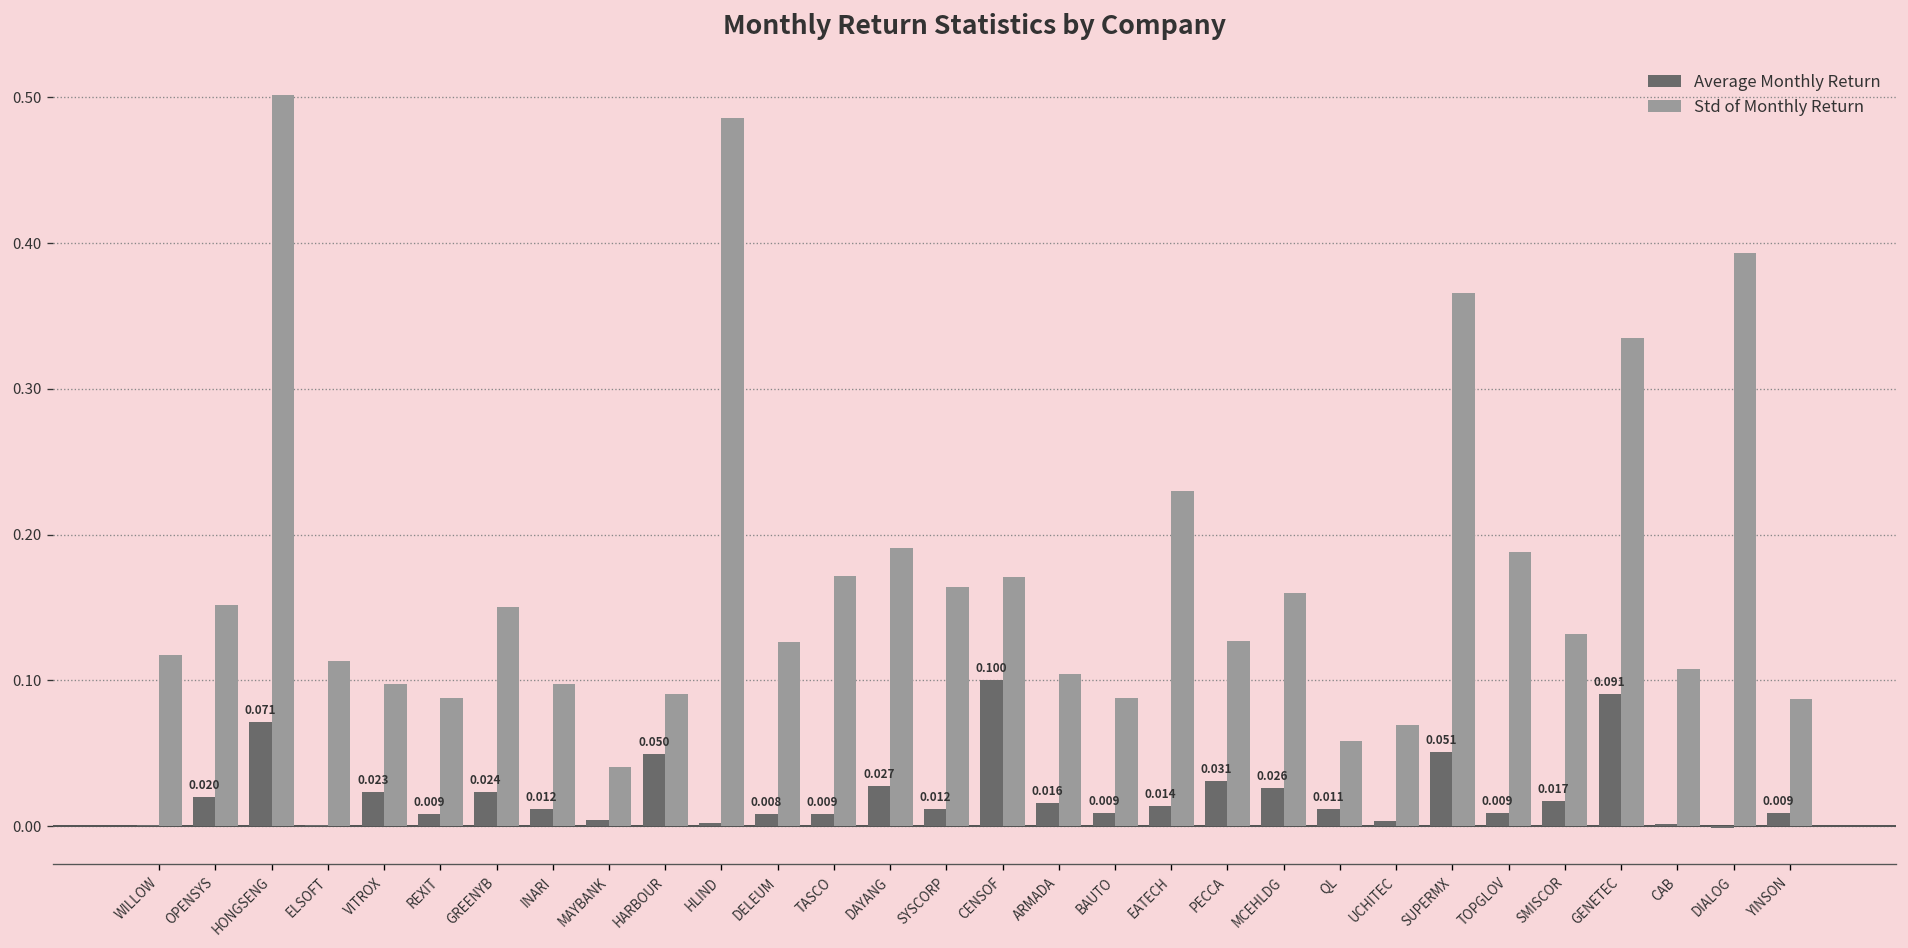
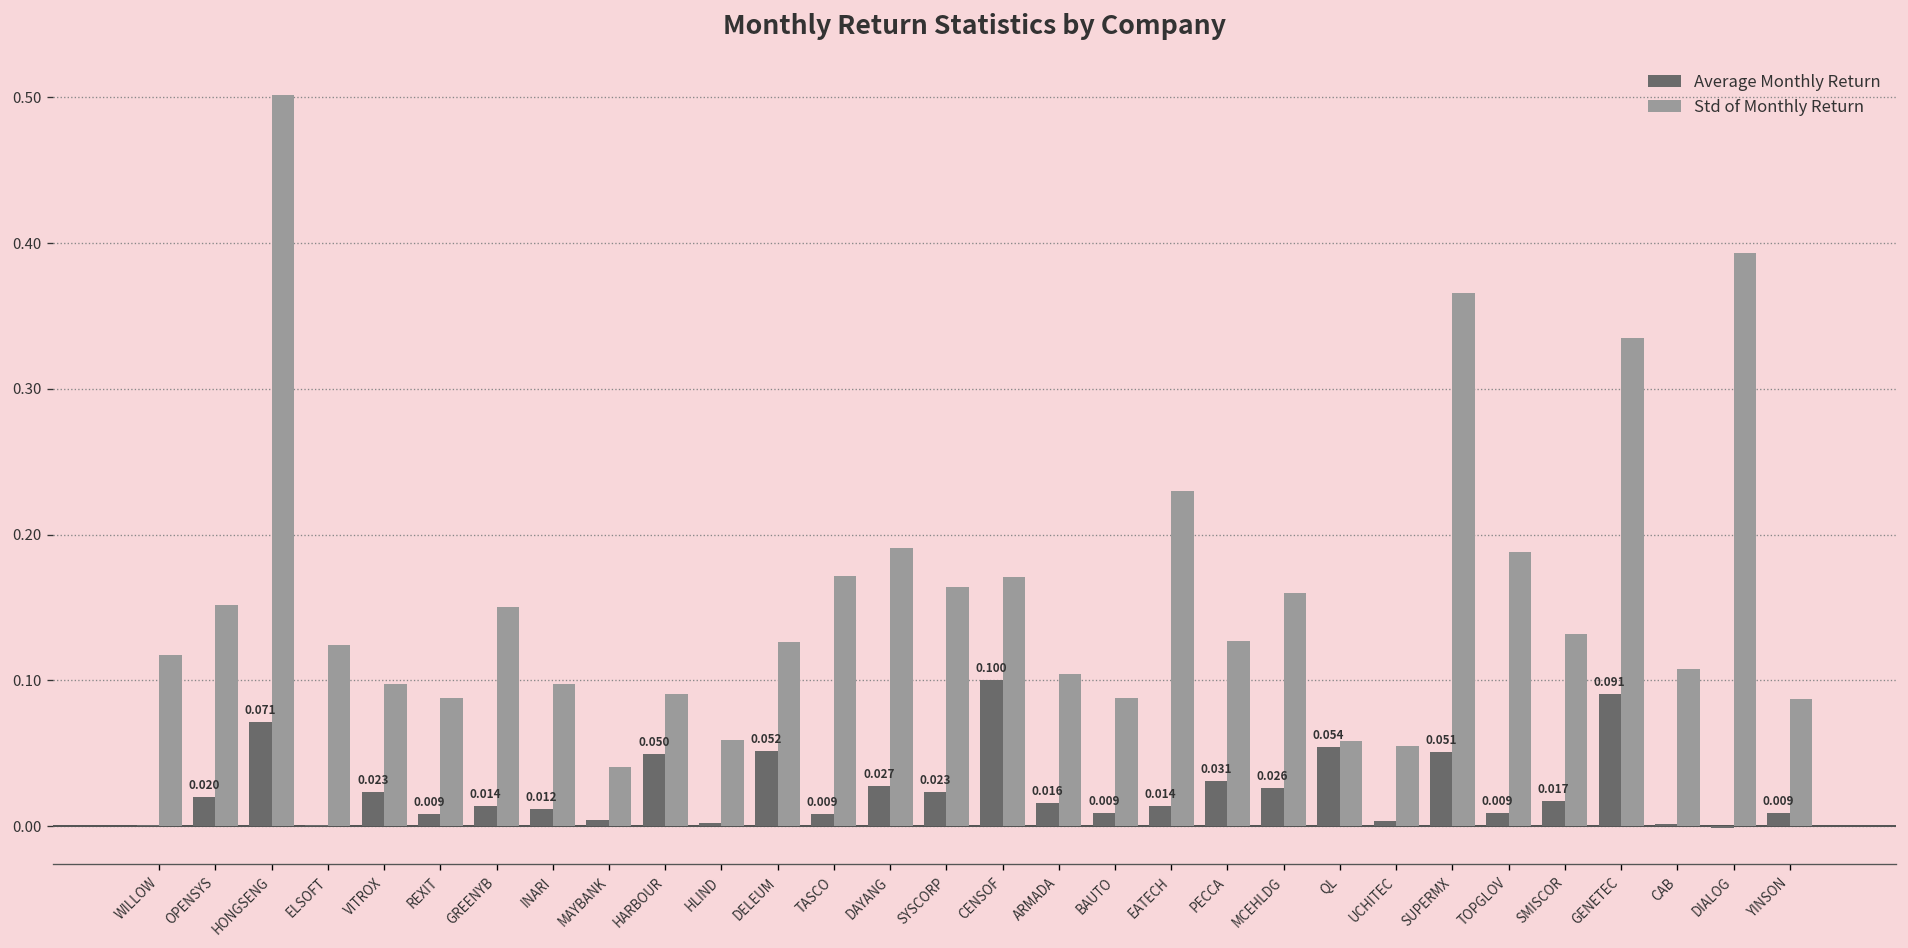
  {
    "Average Monthly Return": {
      "OPENSYS": 0.020,
      "HONGSENG": 0.071,
      "VITROX": 0.023,
      "REXIT": 0.009,
-     "GREENYB": 0.024,
+     "GREENYB": 0.014,
      "INARI": 0.012,
      "HARBOUR": 0.050,
-     "DELEUM": 0.008,
+     "DELEUM": 0.052,
      "TASCO": 0.009,
      "DAYANG": 0.027,
-     "SYSCORP": 0.012,
+     "SYSCORP": 0.023,
      "CENSOF": 0.100,
      "ARMADA": 0.016,
      "BAUTO": 0.009,
      "EATECH": 0.014,
      "PECCA": 0.031,
      "MCEHLDG": 0.026,
-     "QL": 0.011,
+     "QL": 0.054,
      "SUPERMX": 0.051,
      "TOPGLOV": 0.009,
      "SMISCOR": 0.017,
      "GENETEC": 0.091,
      "YINSON": 0.009
    },
    "Std of Monthly Return": {
      "WILLOW": 0.117,
      "OPENSYS": 0.152,
      "HONGSENG": 0.501,
-     "ELSOFT": 0.113,
+     "ELSOFT": 0.124,
      "VITROX": 0.098,
      "REXIT": 0.088,
      "GREENYB": 0.150,
      "INARI": 0.097,
      "MAYBANK": 0.041,
      "HARBOUR": 0.091,
-     "HLIND": 0.486,
+     "HLIND": 0.059,
      "DELEUM": 0.126,
      "TASCO": 0.171,
      "DAYANG": 0.191,
      "SYSCORP": 0.164,
      "CENSOF": 0.171,
      "ARMADA": 0.104,
      "BAUTO": 0.088,
      "EATECH": 0.230,
      "PECCA": 0.127,
      "MCEHLDG": 0.160,
      "QL": 0.058,
-     "UCHITEC": 0.069,
+     "UCHITEC": 0.055,
      "SUPERMX": 0.366,
      "TOPGLOV": 0.188,
      "SMISCOR": 0.132,
      "GENETEC": 0.335,
      "CAB": 0.107,
      "DIALOG": 0.393,
      "YINSON": 0.087
    }
  }
